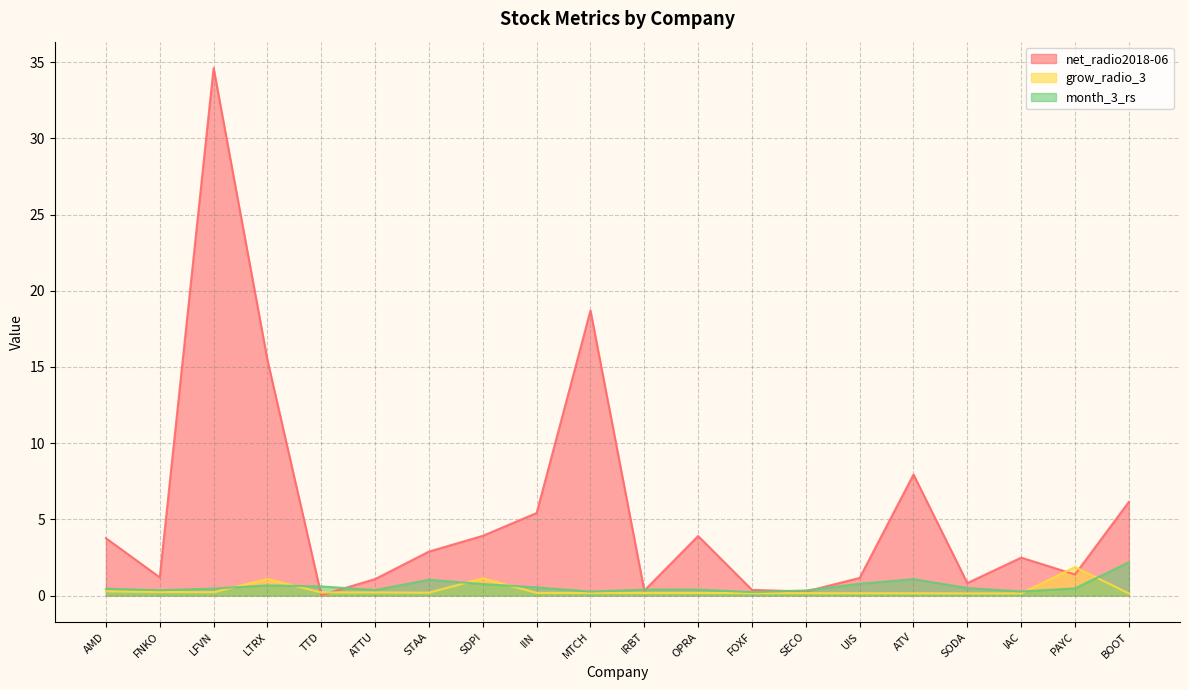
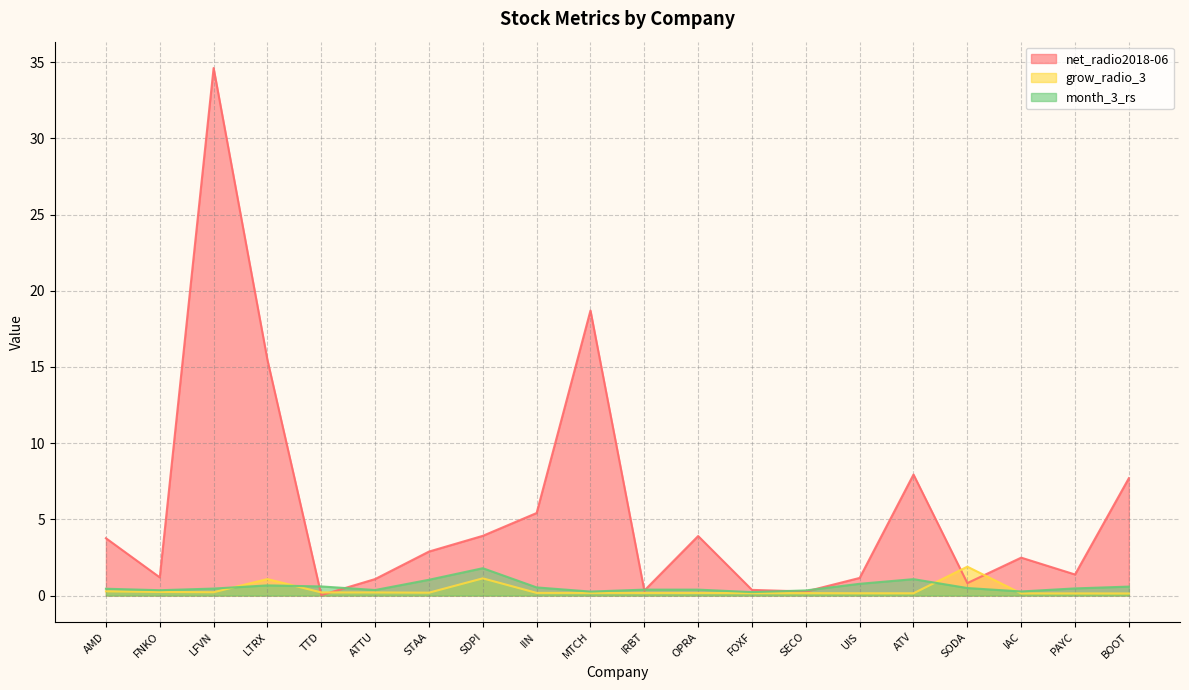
  {
    "net_radio2018-06": {
      "AMD": 3.8,
      "FNKO": 1.2,
      "LFVN": 34.6,
      "LTRX": 15.5,
      "TTD": 0.0,
      "ATTU": 1.1,
      "STAA": 2.9,
      "SDPI": 3.9,
      "IIN": 5.4,
      "MTCH": 18.7,
      "OPRA": 3.9,
      "UIS": 1.2,
      "ATV": 7.9,
      "SODA": 0.8,
      "IAC": 2.5,
      "PAYC": 1.4,
-     "BOOT": 6.1
+     "BOOT": 7.7
    },
    "grow_radio_3": {
      "AMD": 0.3,
      "LFVN": 0.2,
      "LTRX": 1.1,
      "TTD": 0.2,
      "STAA": 0.2,
      "SDPI": 1.1,
      "IIN": 0.2,
      "OPRA": 0.2,
      "UIS": 0.2,
      "ATV": 0.1,
-     "SODA": 0.1,
-     "PAYC": 1.9,
+     "SODA": 1.9,
+     "PAYC": 0.1,
      "BOOT": 0.1
    },
    "month_3_rs": {
      "AMD": 0.4,
      "LFVN": 0.5,
      "LTRX": 0.7,
      "TTD": 0.6,
      "STAA": 1.0,
-     "SDPI": 0.8,
+     "SDPI": 1.8,
      "IIN": 0.5,
      "OPRA": 0.4,
      "UIS": 0.8,
      "ATV": 1.1,
      "SODA": 0.5,
      "PAYC": 0.5,
-     "BOOT": 2.2
+     "BOOT": 0.6
    }
  }
